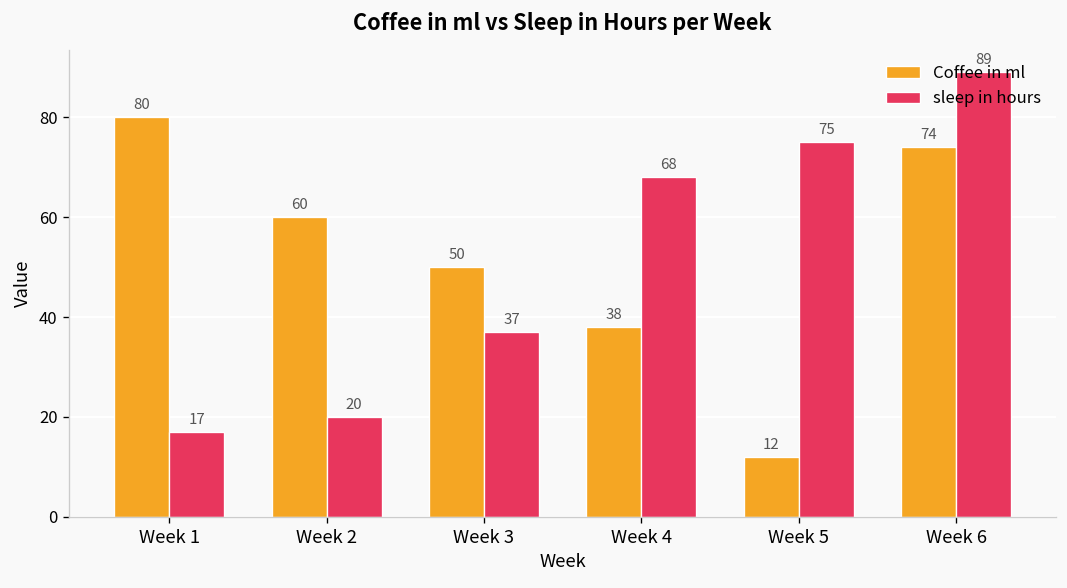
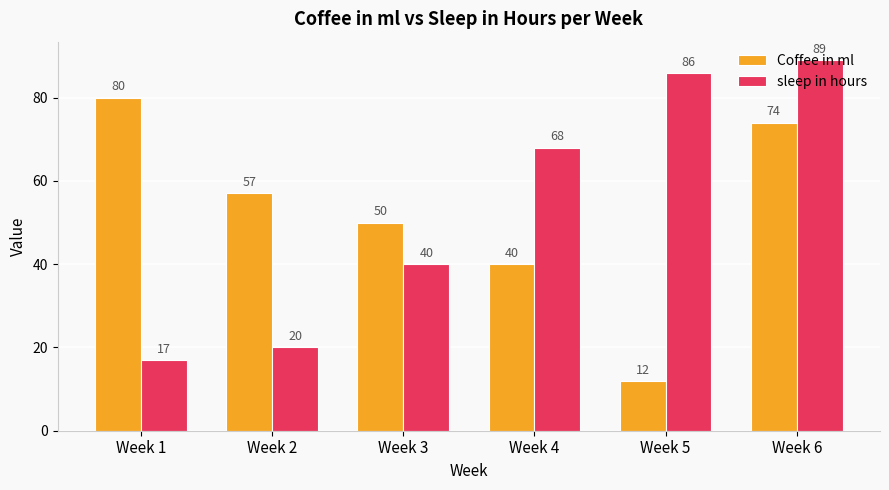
  {
    "Coffee in ml": {
      "Week 1": 80,
-     "Week 2": 60,
+     "Week 2": 57,
      "Week 3": 50,
-     "Week 4": 38,
+     "Week 4": 40,
      "Week 5": 12,
      "Week 6": 74
    },
    "sleep in hours": {
      "Week 1": 17,
      "Week 2": 20,
-     "Week 3": 37,
+     "Week 3": 40,
      "Week 4": 68,
-     "Week 5": 75,
+     "Week 5": 86,
      "Week 6": 89
    }
  }
